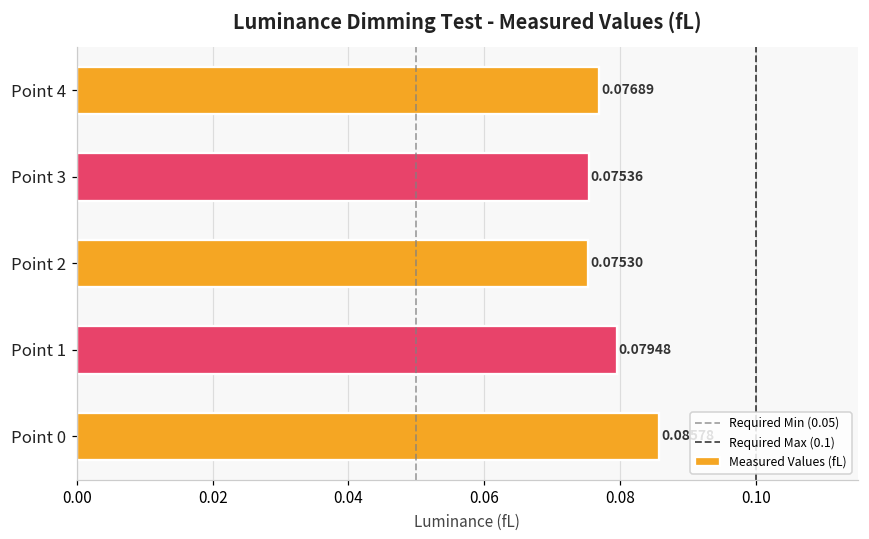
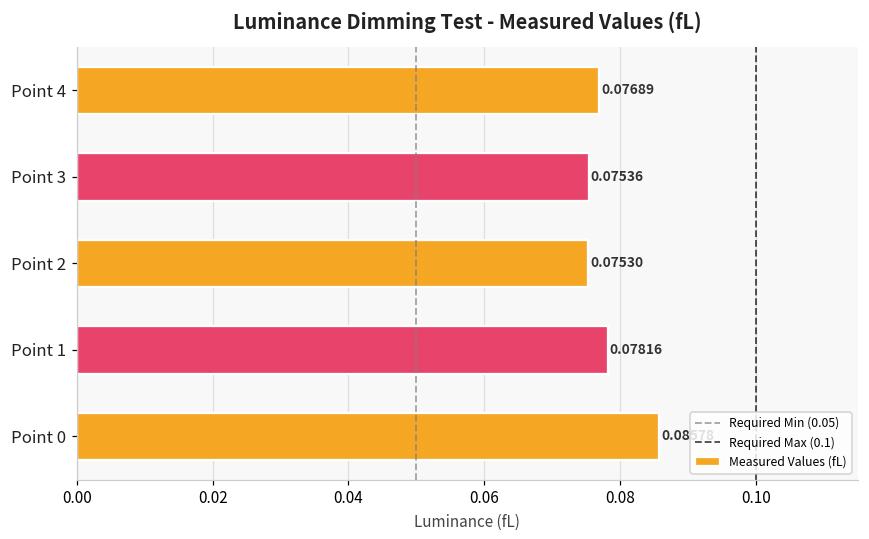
  {
    "Point 4": 0.07689,
    "Point 3": 0.07536,
    "Point 2": 0.07530,
-   "Point 1": 0.07948
+   "Point 1": 0.07816
  }
